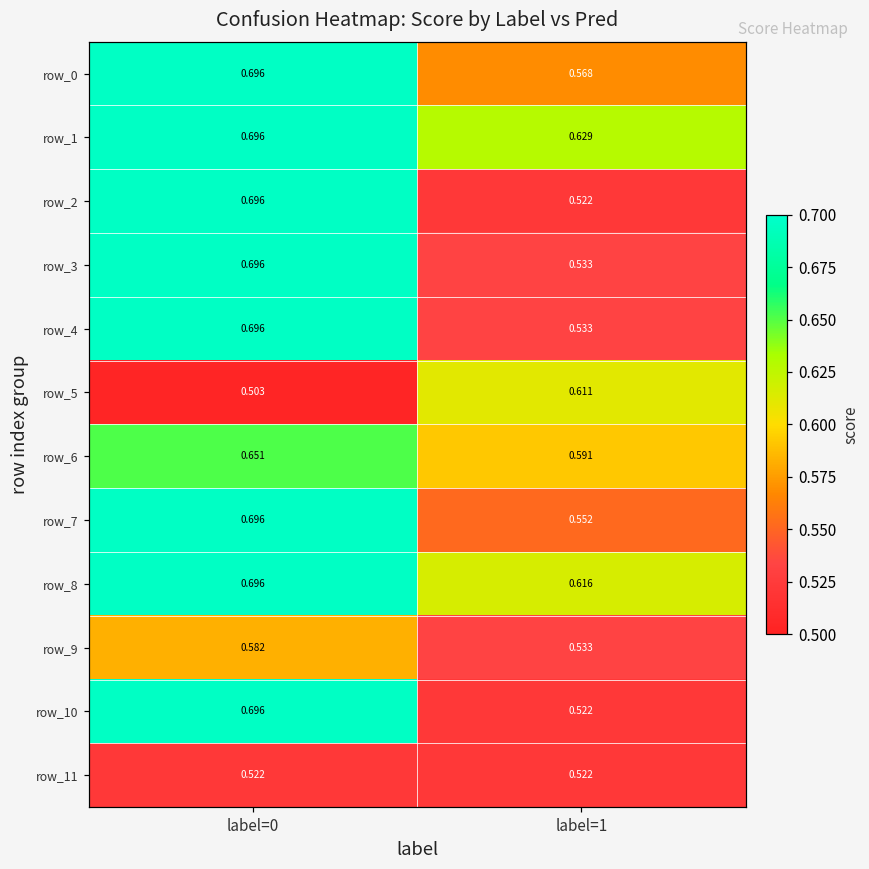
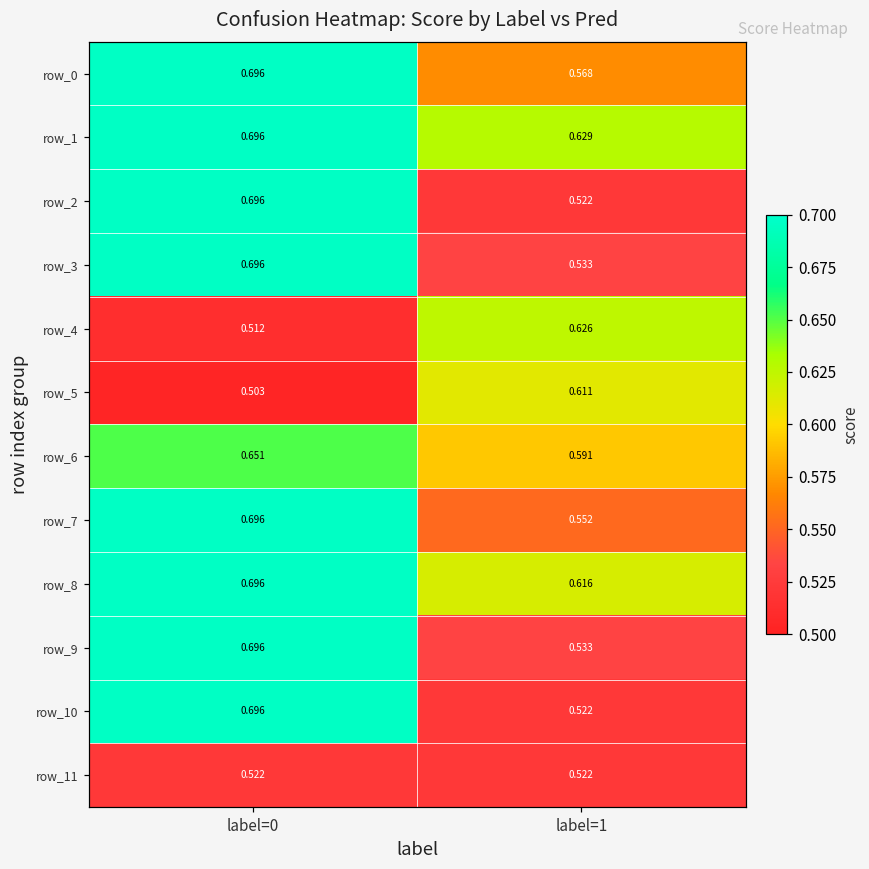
  {
    "row_0": {
      "label=0": 0.696,
      "label=1": 0.568
    },
    "row_1": {
      "label=0": 0.696,
      "label=1": 0.629
    },
    "row_2": {
      "label=0": 0.696,
      "label=1": 0.522
    },
    "row_3": {
      "label=0": 0.696,
      "label=1": 0.533
    },
    "row_4": {
-     "label=0": 0.696,
-     "label=1": 0.533
+     "label=0": 0.512,
+     "label=1": 0.626
    },
    "row_5": {
      "label=0": 0.503,
      "label=1": 0.611
    },
    "row_6": {
      "label=0": 0.651,
      "label=1": 0.591
    },
    "row_7": {
      "label=0": 0.696,
      "label=1": 0.552
    },
    "row_8": {
      "label=0": 0.696,
      "label=1": 0.616
    },
    "row_9": {
-     "label=0": 0.582,
+     "label=0": 0.696,
      "label=1": 0.533
    },
    "row_10": {
      "label=0": 0.696,
      "label=1": 0.522
    },
    "row_11": {
      "label=0": 0.522,
      "label=1": 0.522
    }
  }
